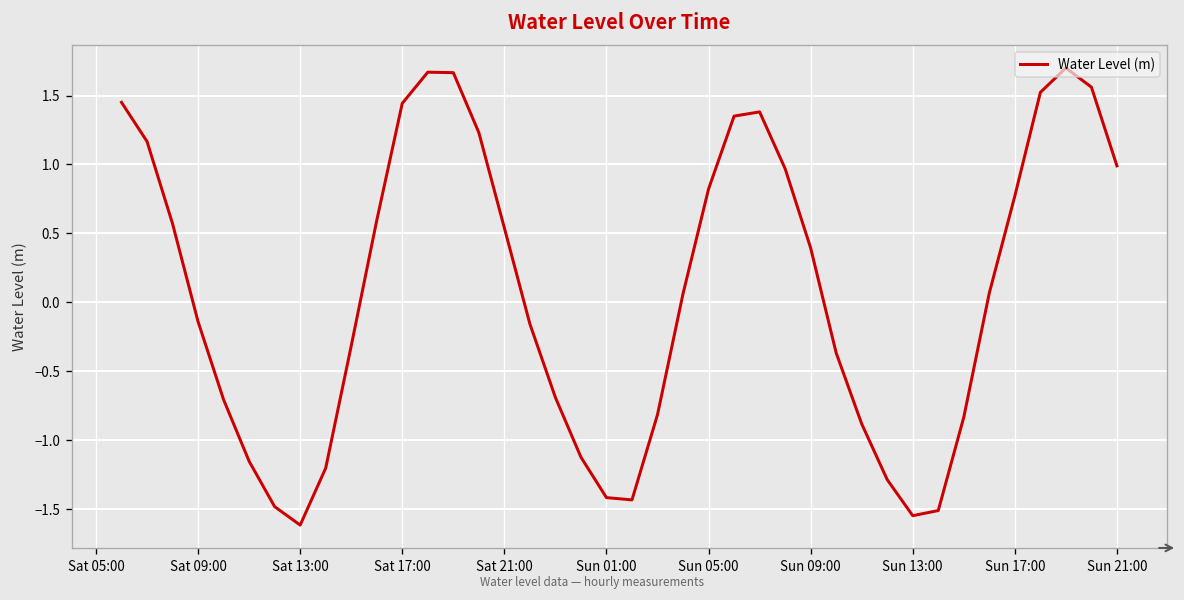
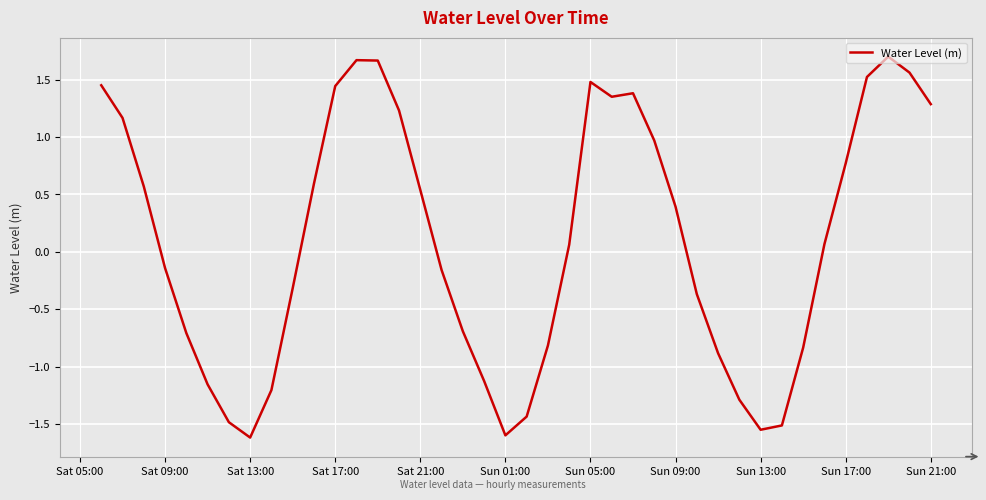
  {
    "Sat 09:00": -0.14,
    "Sat 13:00": -1.62,
    "Sat 17:00": 1.44,
    "Sat 21:00": 0.54,
-   "Sun 01:00": -1.42,
-   "Sun 05:00": 0.82,
+   "Sun 01:00": -1.60,
+   "Sun 05:00": 1.48,
    "Sun 09:00": 0.39,
    "Sun 13:00": -1.55,
    "Sun 17:00": 0.77,
-   "Sun 21:00": 0.99
+   "Sun 21:00": 1.29
  }
